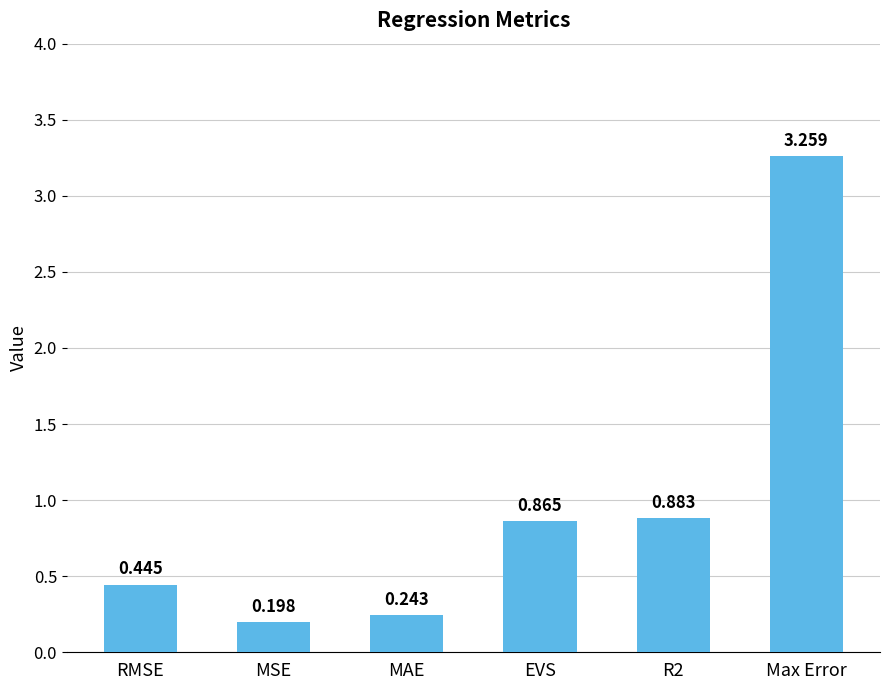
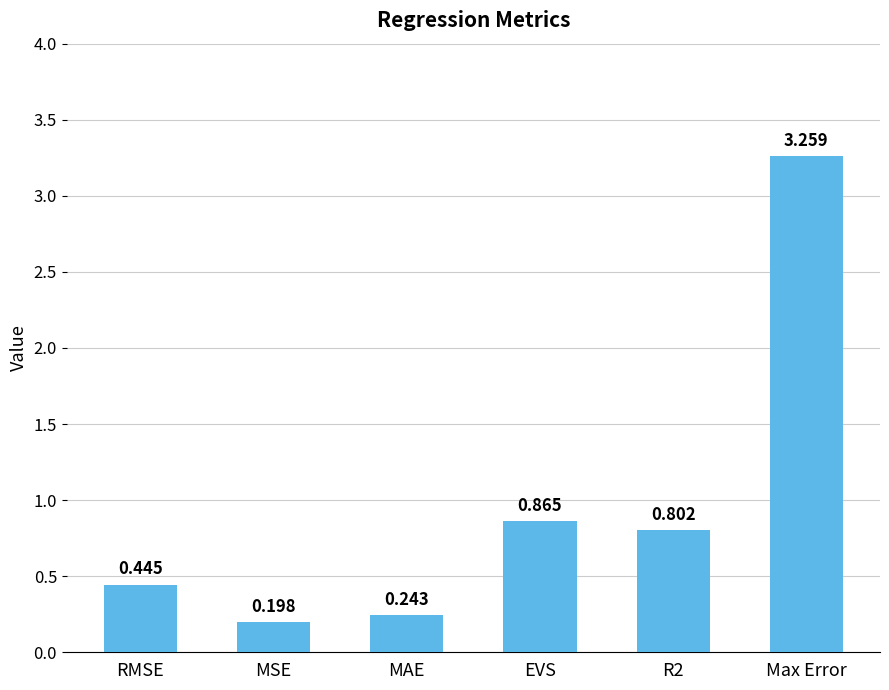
  {
    "RMSE": 0.445,
    "MSE": 0.198,
    "MAE": 0.243,
    "EVS": 0.865,
-   "R2": 0.883,
+   "R2": 0.802,
    "Max Error": 3.259
  }
